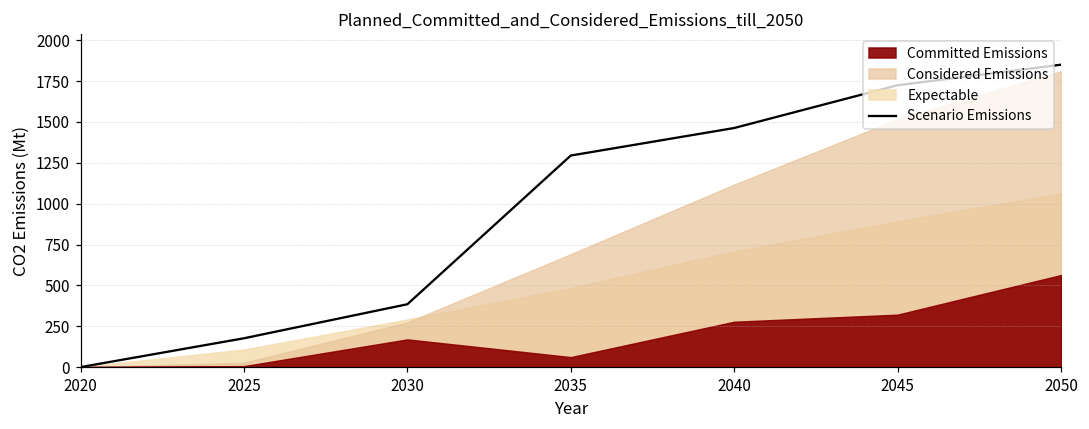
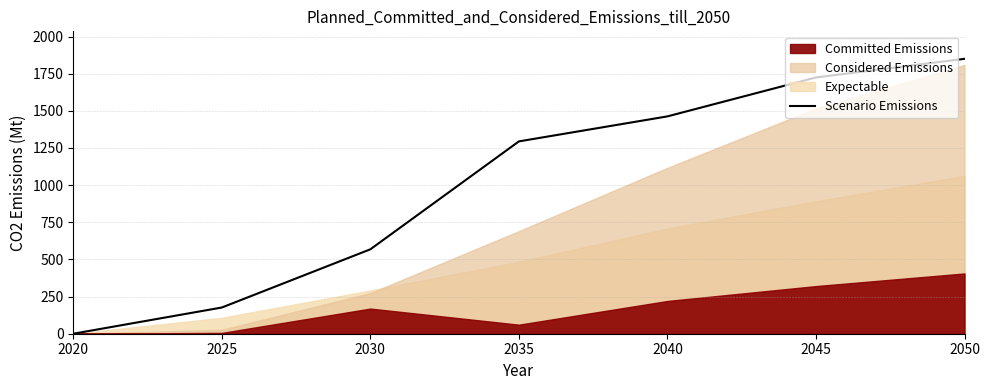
  {
    "Scenario Emissions": {
      "2025": 180,
-     "2030": 380,
+     "2030": 570,
      "2035": 1290,
      "2040": 1460,
      "2050": 1850
    },
    "Committed Emissions": {
      "2030": 170,
      "2035": 60,
-     "2040": 280,
+     "2040": 220,
      "2045": 320,
-     "2050": 560
+     "2050": 410
    }
  }
